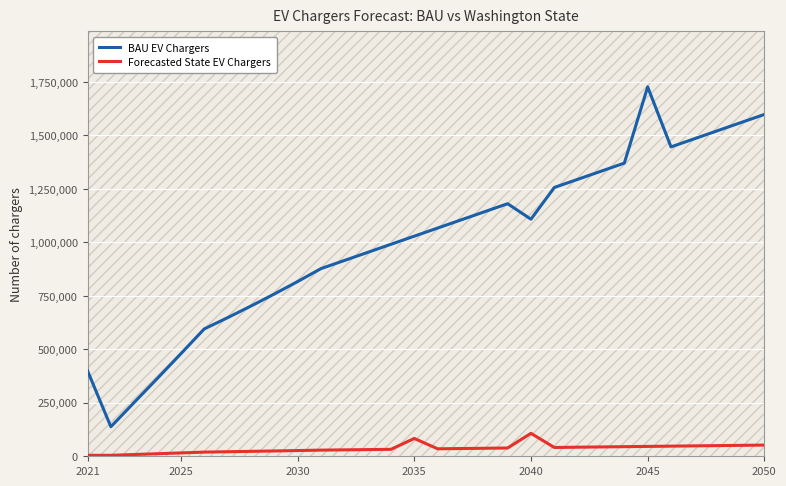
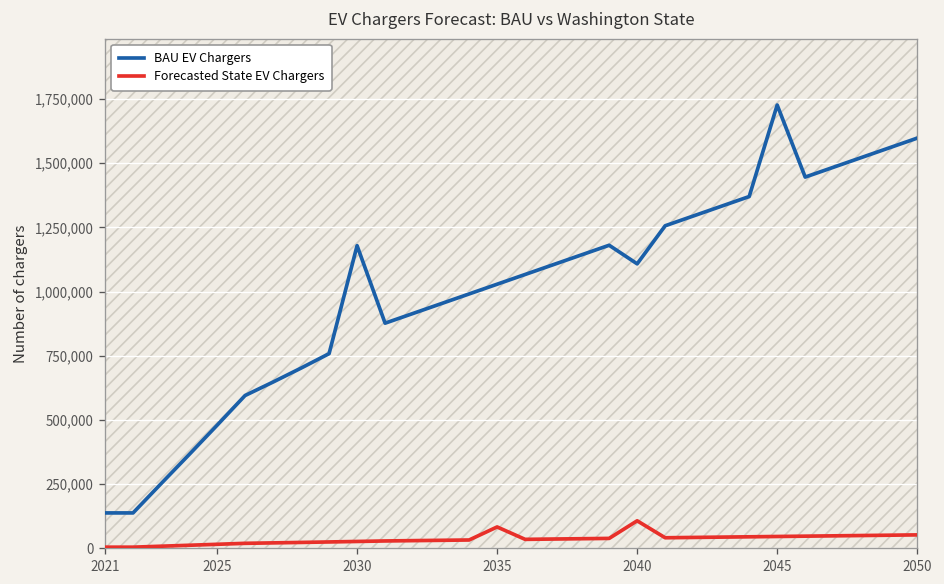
  {
    "BAU EV Chargers": {
-     "2021": "400,000",
+     "2021": "140,000",
      "2025": "480,000",
-     "2030": "820,000",
+     "2030": "1,180,000",
      "2035": "1,030,000",
      "2040": "1,110,000",
      "2045": "1,730,000",
      "2050": "1,600,000"
    },
    "Forecasted State EV Chargers": {
      "2021": "0",
      "2025": "20,000",
      "2030": "30,000",
      "2035": "80,000",
      "2040": "110,000",
      "2045": "50,000",
      "2050": "50,000"
    }
  }
